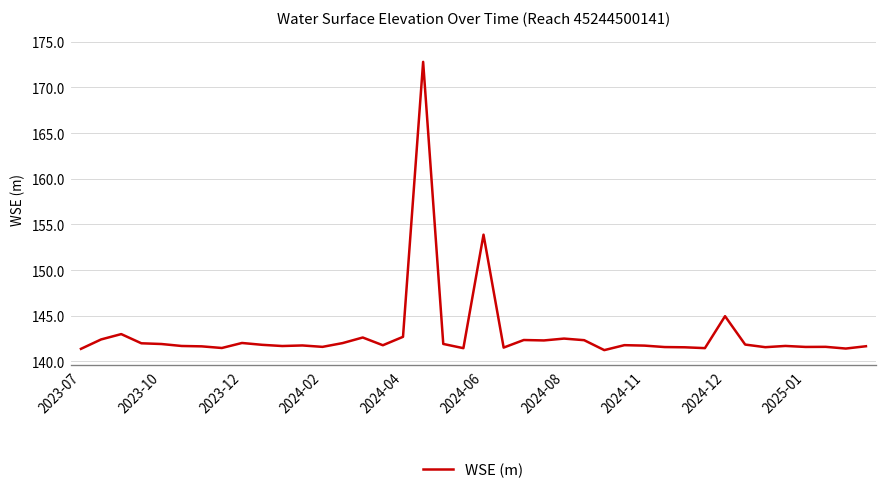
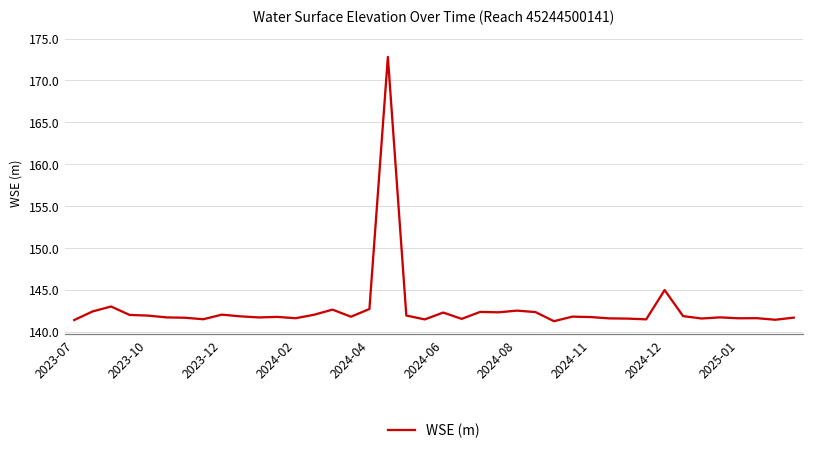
  {
    "2023-07": 141,
    "2023-10": 142,
    "2023-12": 142,
    "2024-02": 142,
    "2024-04": 143,
-   "2024-06": 154,
+   "2024-06": 142,
    "2024-08": 143,
    "2024-11": 142,
    "2024-12": 145,
    "2025-01": 142
  }
